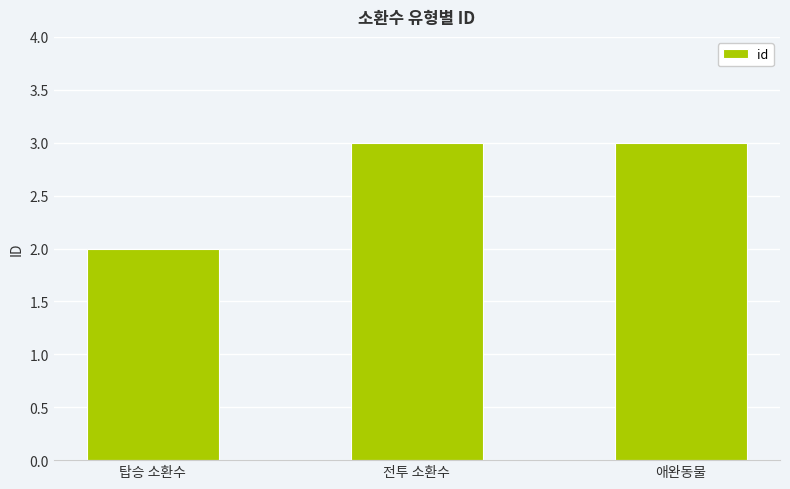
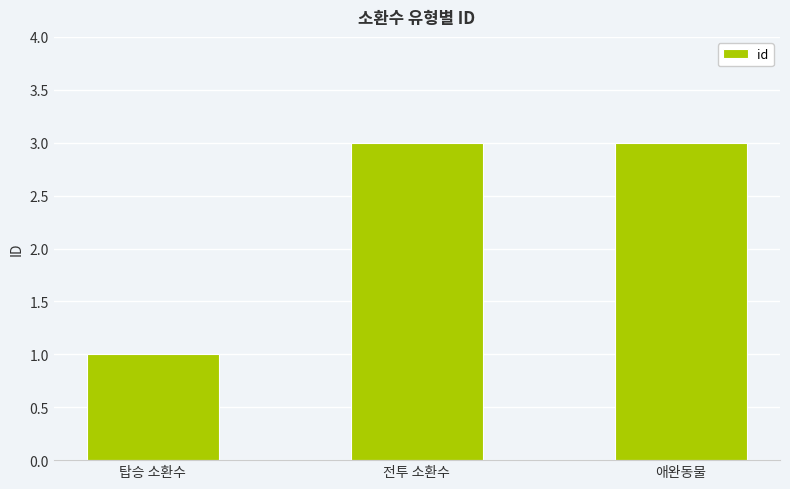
  {
-   "탑승 소환수": 2,
+   "탑승 소환수": 1,
    "전투 소환수": 3,
    "애완동물": 3
  }
